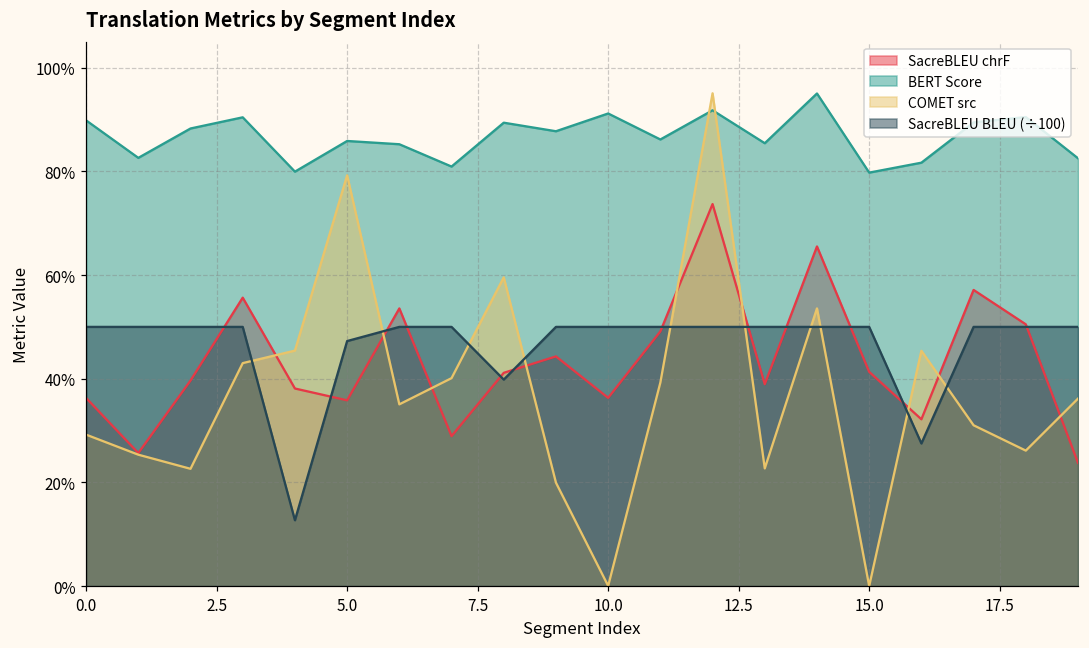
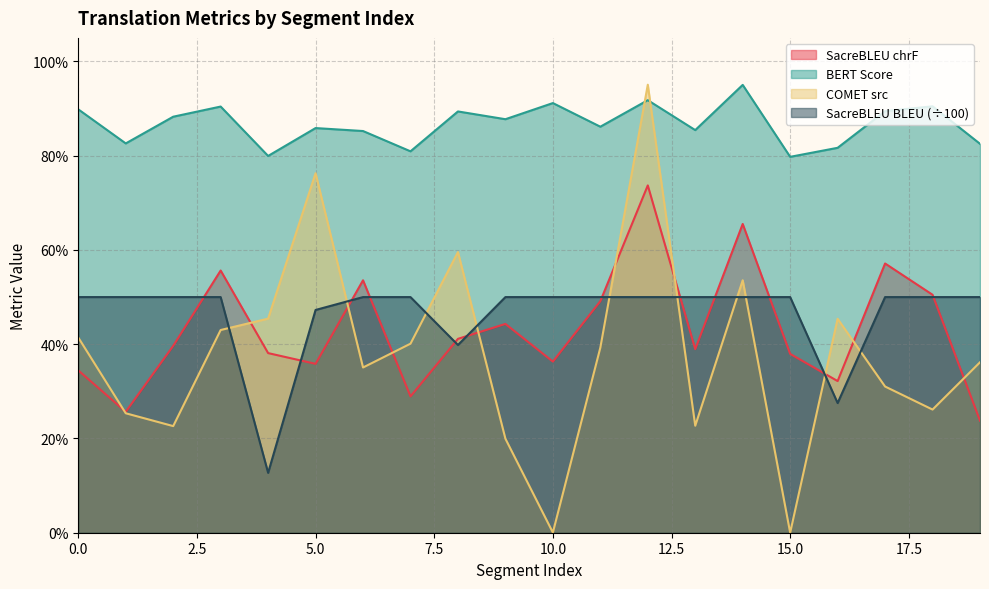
  {
    "SacreBLEU chrF": {
-     "0.0": "36%",
+     "0.0": "34%",
      "5.0": "36%",
      "10.0": "36%",
-     "15.0": "41%"
+     "15.0": "38%"
    },
    "BERT Score": {
      "0.0": "90%",
      "5.0": "86%",
      "10.0": "91%",
      "15.0": "80%"
    },
    "COMET src": {
-     "0.0": "29%",
-     "5.0": "79%",
+     "0.0": "41%",
+     "5.0": "76%",
      "10.0": "0%",
      "15.0": "0%"
    },
    "SacreBLEU BLEU (÷100)": {
      "0.0": "50%",
      "5.0": "47%",
      "10.0": "50%",
      "15.0": "50%"
    }
  }
